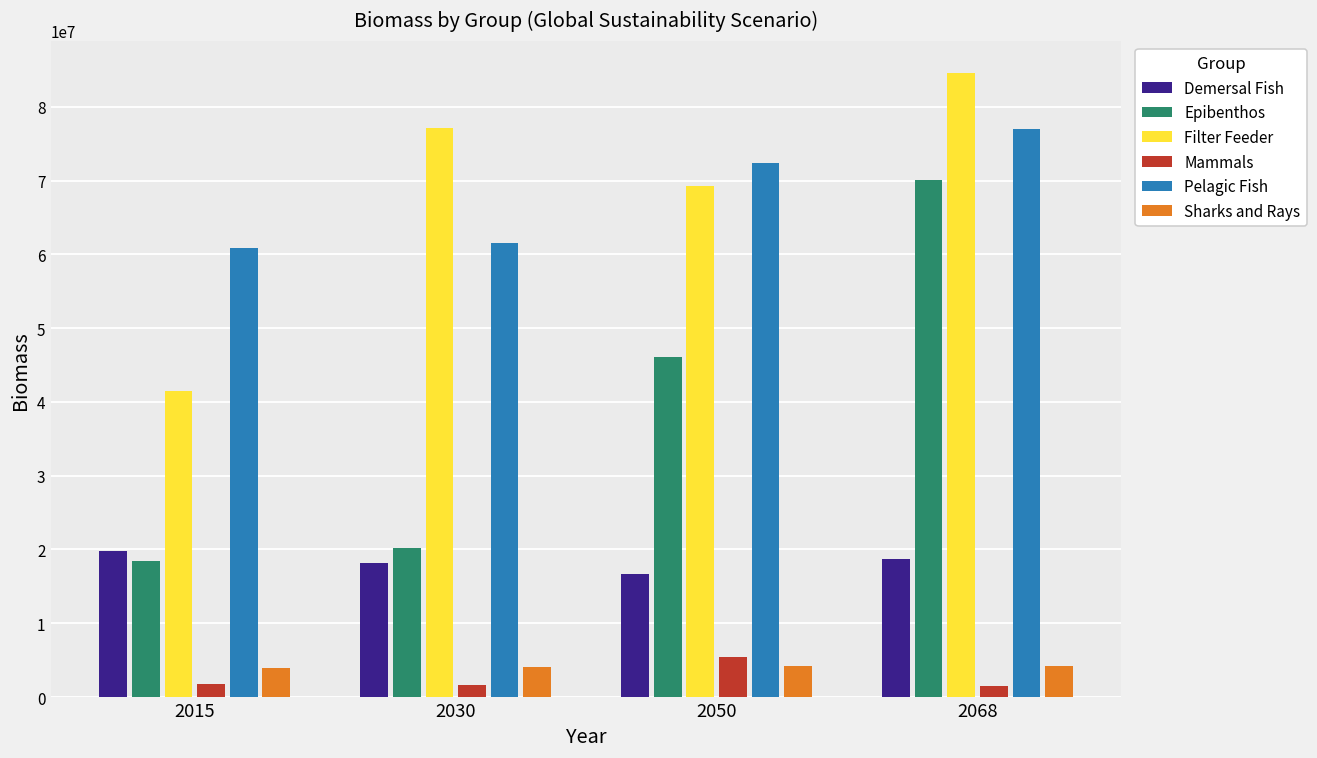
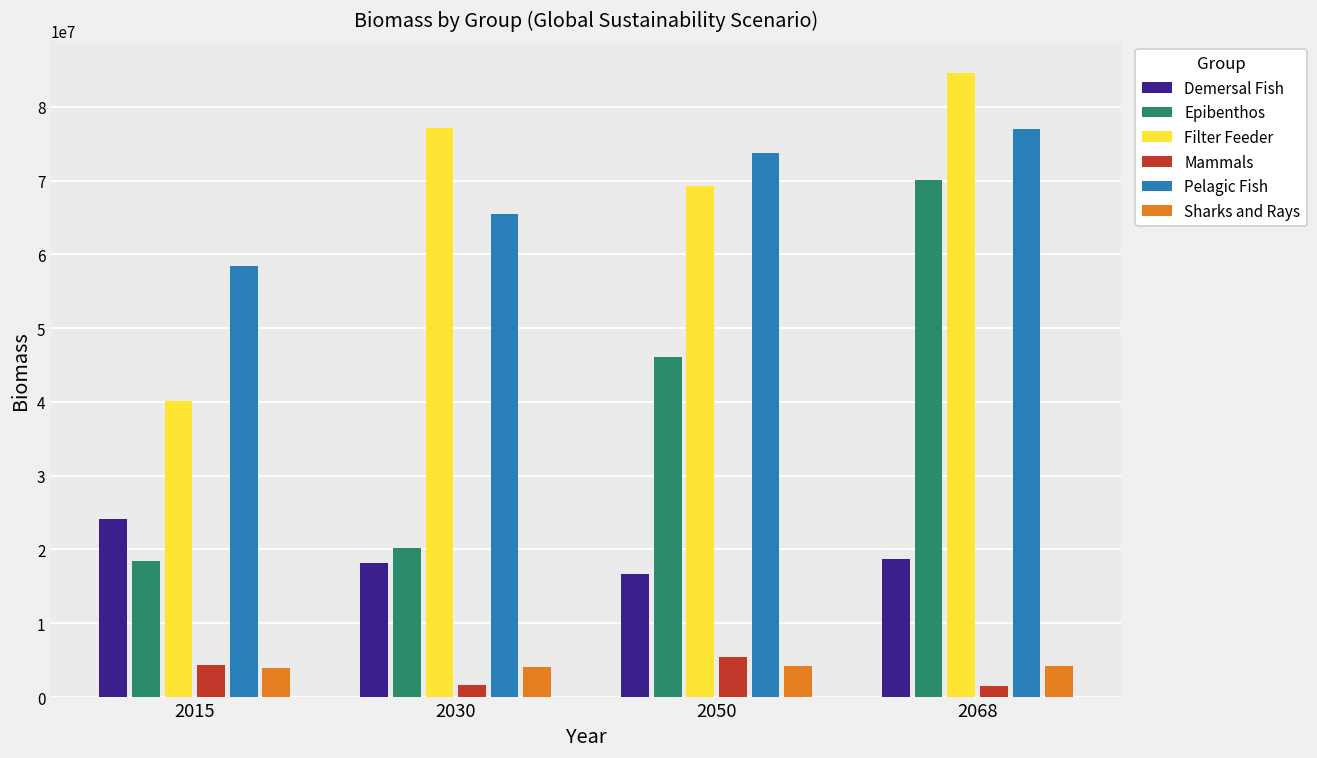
  {
    "Demersal Fish": {
-     "2015": 20000000,
+     "2015": 24000000,
      "2030": 18000000,
      "2050": 17000000,
      "2068": 19000000
    },
    "Epibenthos": {
      "2015": 18000000,
      "2030": 20000000,
      "2050": 46000000,
      "2068": 70000000
    },
    "Filter Feeder": {
-     "2015": 41000000,
+     "2015": 40000000,
      "2030": 77000000,
      "2050": 69000000,
      "2068": 85000000
    },
    "Mammals": {
-     "2015": 2000000,
+     "2015": 4000000,
      "2030": 2000000,
      "2050": 5000000,
      "2068": 2000000
    },
    "Pelagic Fish": {
-     "2015": 61000000,
-     "2030": 62000000,
-     "2050": 72000000,
+     "2015": 58000000,
+     "2030": 65000000,
+     "2050": 74000000,
      "2068": 77000000
    },
    "Sharks and Rays": {
      "2015": 4000000,
      "2030": 4000000,
      "2050": 4000000,
      "2068": 4000000
    }
  }
